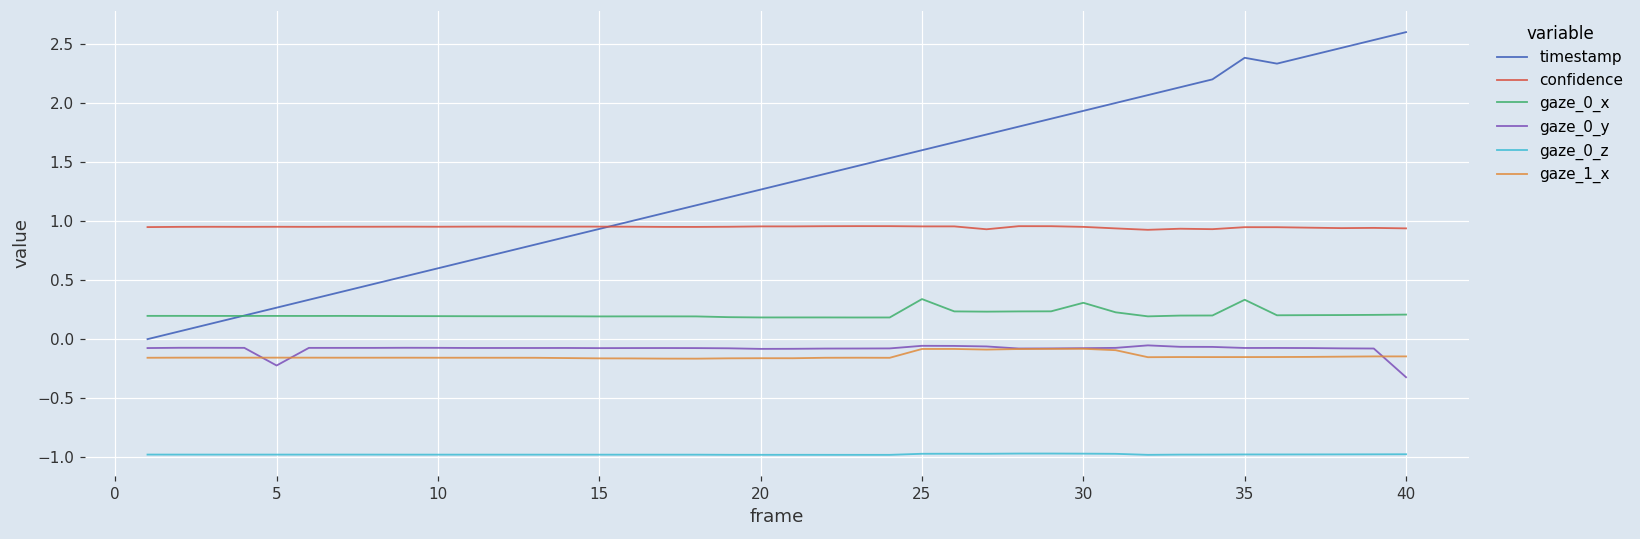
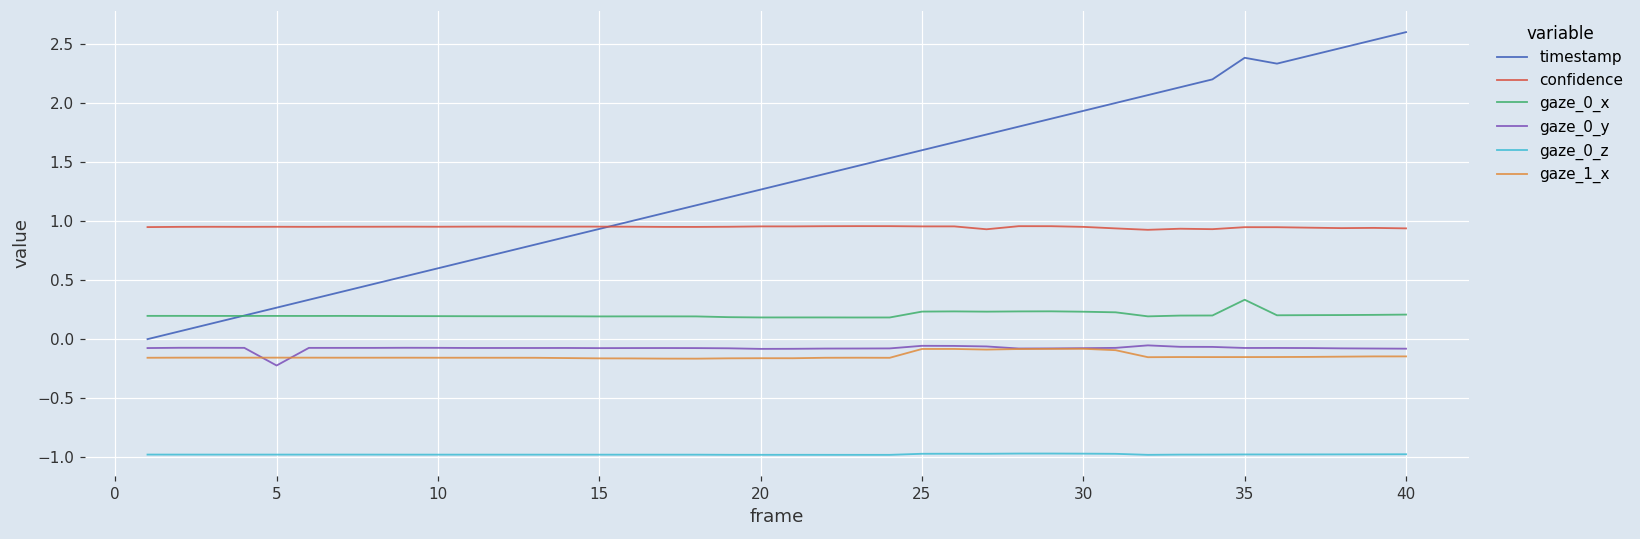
  {
    "timestamp": {
      "5": 0.27,
      "10": 0.60,
      "20": 1.27,
      "25": 1.60,
      "30": 1.93,
      "35": 2.38,
      "40": 2.60
    },
    "confidence": {
      "5": 0.95,
      "10": 0.95,
      "20": 0.95,
      "25": 0.95,
      "30": 0.95,
      "35": 0.95,
      "40": 0.94
    },
    "gaze_0_x": {
      "5": 0.20,
      "10": 0.19,
      "15": 0.19,
      "20": 0.18,
-     "25": 0.34,
-     "30": 0.31,
+     "25": 0.23,
+     "30": 0.23,
      "35": 0.33,
      "40": 0.21
    },
    "gaze_0_y": {
      "5": -0.22,
      "10": -0.07,
      "15": -0.08,
      "20": -0.08,
      "25": -0.06,
      "35": -0.07,
-     "40": -0.32
+     "40": -0.08
    },
    "gaze_0_z": {
      "5": -0.98,
      "10": -0.98,
      "15": -0.98,
      "20": -0.98,
      "25": -0.97,
      "30": -0.97,
      "35": -0.98,
      "40": -0.97
    },
    "gaze_1_x": {
      "5": -0.16,
      "10": -0.16,
      "15": -0.16,
      "20": -0.16,
      "25": -0.08,
      "35": -0.15,
      "40": -0.15
    }
  }
